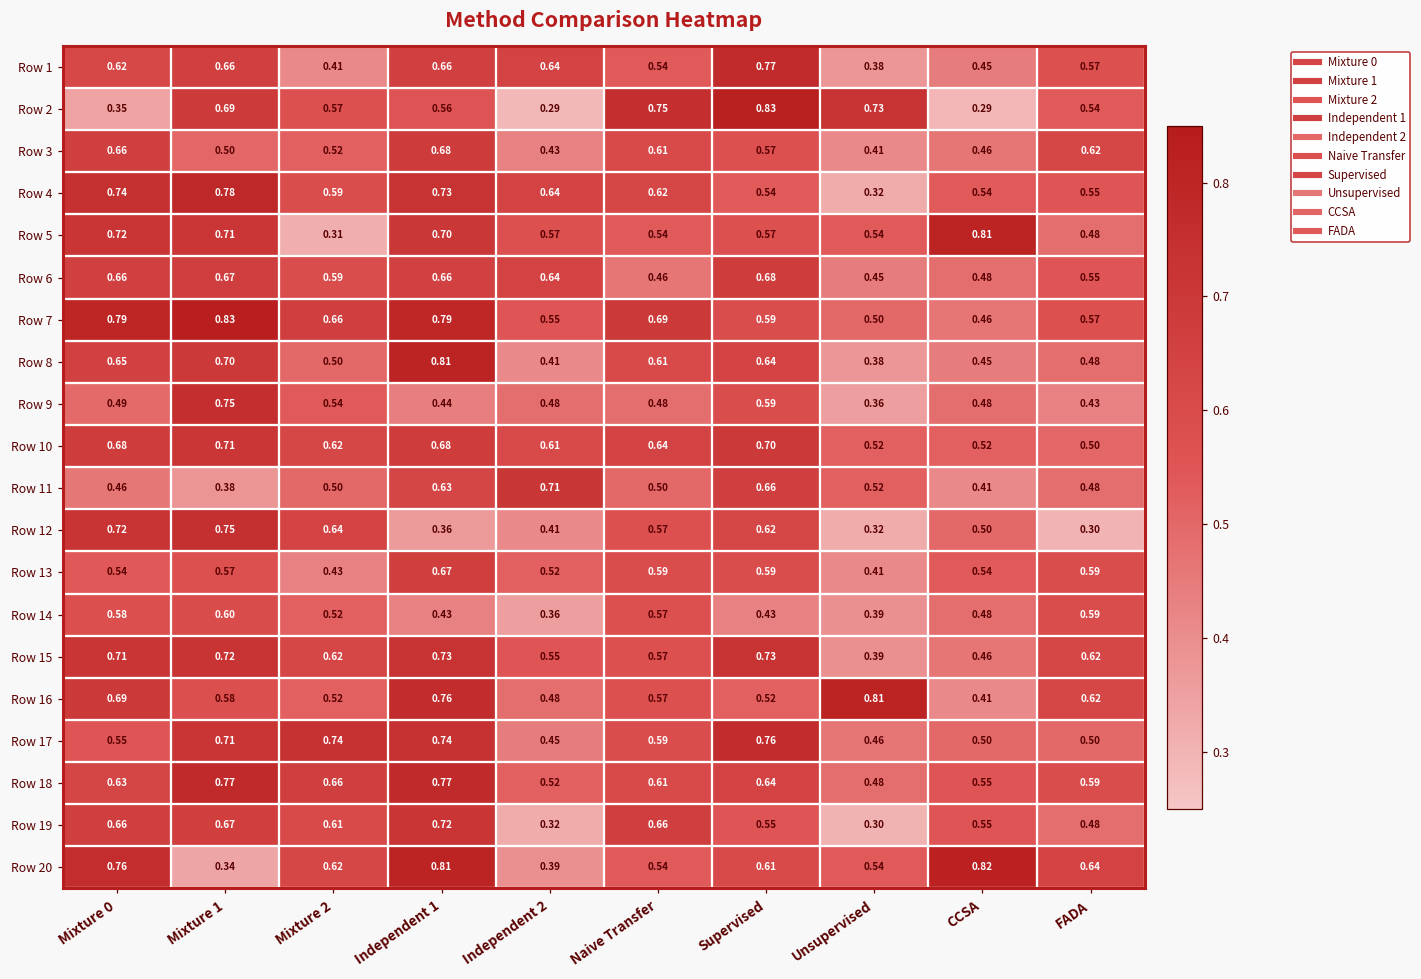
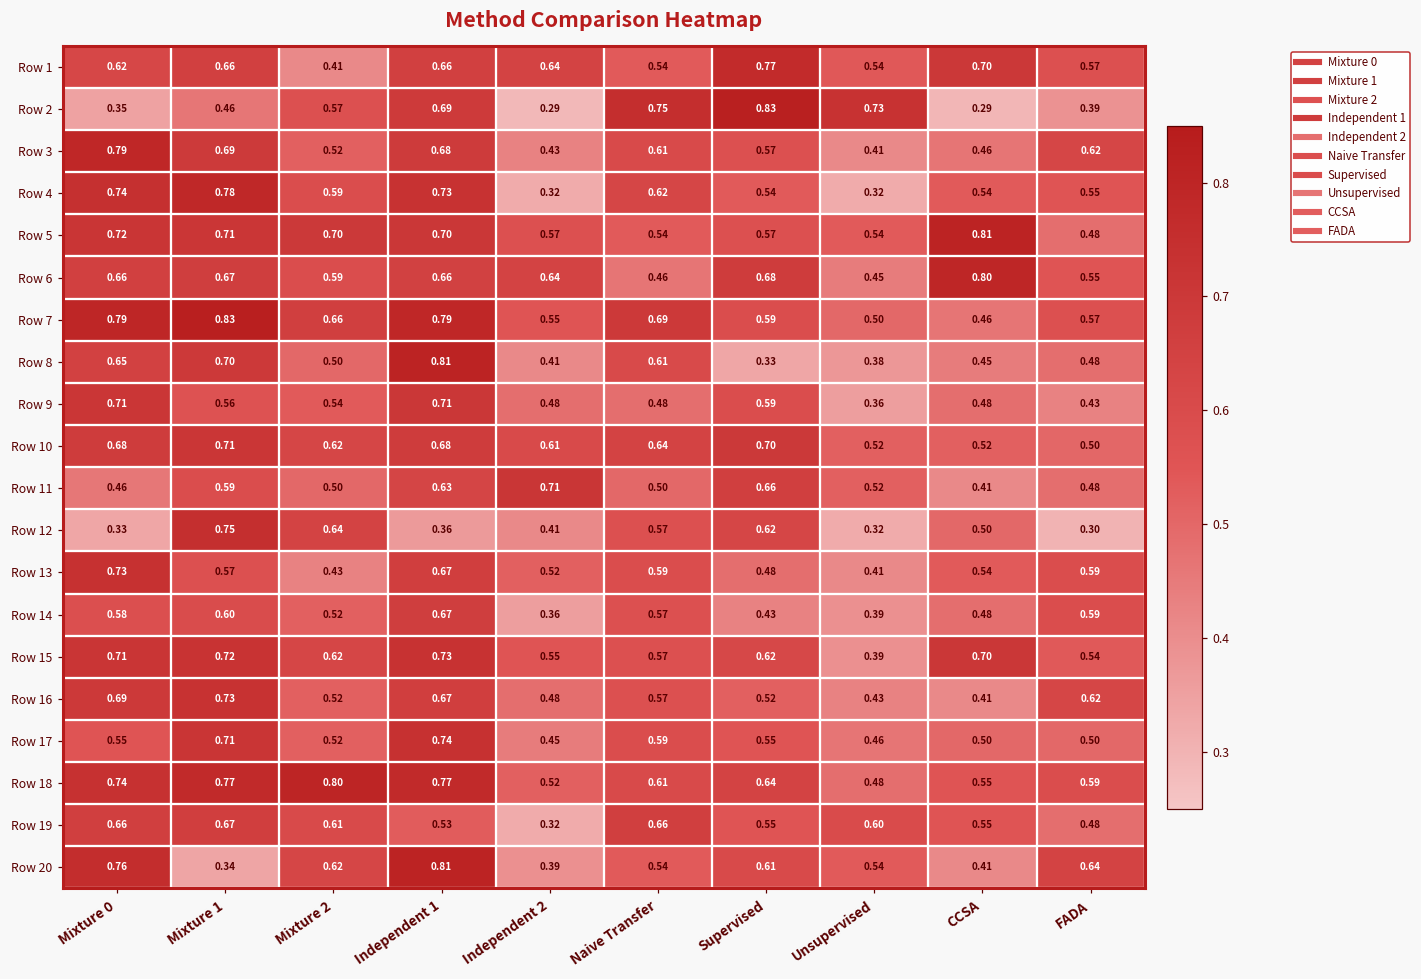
  {
    "Row 1": {
      "Mixture 0": 0.62,
      "Mixture 1": 0.66,
      "Mixture 2": 0.41,
      "Independent 1": 0.66,
      "Independent 2": 0.64,
      "Naive Transfer": 0.54,
      "Supervised": 0.77,
-     "Unsupervised": 0.38,
-     "CCSA": 0.45,
+     "Unsupervised": 0.54,
+     "CCSA": 0.70,
      "FADA": 0.57
    },
    "Row 2": {
      "Mixture 0": 0.35,
-     "Mixture 1": 0.69,
+     "Mixture 1": 0.46,
      "Mixture 2": 0.57,
-     "Independent 1": 0.56,
+     "Independent 1": 0.69,
      "Independent 2": 0.29,
      "Naive Transfer": 0.75,
      "Supervised": 0.83,
      "Unsupervised": 0.73,
      "CCSA": 0.29,
-     "FADA": 0.54
+     "FADA": 0.39
    },
    "Row 3": {
-     "Mixture 0": 0.66,
-     "Mixture 1": 0.50,
+     "Mixture 0": 0.79,
+     "Mixture 1": 0.69,
      "Mixture 2": 0.52,
      "Independent 1": 0.68,
      "Independent 2": 0.43,
      "Naive Transfer": 0.61,
      "Supervised": 0.57,
      "Unsupervised": 0.41,
      "CCSA": 0.46,
      "FADA": 0.62
    },
    "Row 4": {
      "Mixture 0": 0.74,
      "Mixture 1": 0.78,
      "Mixture 2": 0.59,
      "Independent 1": 0.73,
-     "Independent 2": 0.64,
+     "Independent 2": 0.32,
      "Naive Transfer": 0.62,
      "Supervised": 0.54,
      "Unsupervised": 0.32,
      "CCSA": 0.54,
      "FADA": 0.55
    },
    "Row 5": {
      "Mixture 0": 0.72,
      "Mixture 1": 0.71,
-     "Mixture 2": 0.31,
+     "Mixture 2": 0.70,
      "Independent 1": 0.70,
      "Independent 2": 0.57,
      "Naive Transfer": 0.54,
      "Supervised": 0.57,
      "Unsupervised": 0.54,
      "CCSA": 0.81,
      "FADA": 0.48
    },
    "Row 6": {
      "Mixture 0": 0.66,
      "Mixture 1": 0.67,
      "Mixture 2": 0.59,
      "Independent 1": 0.66,
      "Independent 2": 0.64,
      "Naive Transfer": 0.46,
      "Supervised": 0.68,
      "Unsupervised": 0.45,
-     "CCSA": 0.48,
+     "CCSA": 0.80,
      "FADA": 0.55
    },
    "Row 7": {
      "Mixture 0": 0.79,
      "Mixture 1": 0.83,
      "Mixture 2": 0.66,
      "Independent 1": 0.79,
      "Independent 2": 0.55,
      "Naive Transfer": 0.69,
      "Supervised": 0.59,
      "Unsupervised": 0.50,
      "CCSA": 0.46,
      "FADA": 0.57
    },
    "Row 8": {
      "Mixture 0": 0.65,
      "Mixture 1": 0.70,
      "Mixture 2": 0.50,
      "Independent 1": 0.81,
      "Independent 2": 0.41,
      "Naive Transfer": 0.61,
-     "Supervised": 0.64,
+     "Supervised": 0.33,
      "Unsupervised": 0.38,
      "CCSA": 0.45,
      "FADA": 0.48
    },
    "Row 9": {
-     "Mixture 0": 0.49,
-     "Mixture 1": 0.75,
+     "Mixture 0": 0.71,
+     "Mixture 1": 0.56,
      "Mixture 2": 0.54,
-     "Independent 1": 0.44,
+     "Independent 1": 0.71,
      "Independent 2": 0.48,
      "Naive Transfer": 0.48,
      "Supervised": 0.59,
      "Unsupervised": 0.36,
      "CCSA": 0.48,
      "FADA": 0.43
    },
    "Row 10": {
      "Mixture 0": 0.68,
      "Mixture 1": 0.71,
      "Mixture 2": 0.62,
      "Independent 1": 0.68,
      "Independent 2": 0.61,
      "Naive Transfer": 0.64,
      "Supervised": 0.70,
      "Unsupervised": 0.52,
      "CCSA": 0.52,
      "FADA": 0.50
    },
    "Row 11": {
      "Mixture 0": 0.46,
-     "Mixture 1": 0.38,
+     "Mixture 1": 0.59,
      "Mixture 2": 0.50,
      "Independent 1": 0.63,
      "Independent 2": 0.71,
      "Naive Transfer": 0.50,
      "Supervised": 0.66,
      "Unsupervised": 0.52,
      "CCSA": 0.41,
      "FADA": 0.48
    },
    "Row 12": {
-     "Mixture 0": 0.72,
+     "Mixture 0": 0.33,
      "Mixture 1": 0.75,
      "Mixture 2": 0.64,
      "Independent 1": 0.36,
      "Independent 2": 0.41,
      "Naive Transfer": 0.57,
      "Supervised": 0.62,
      "Unsupervised": 0.32,
      "CCSA": 0.50,
      "FADA": 0.30
    },
    "Row 13": {
-     "Mixture 0": 0.54,
+     "Mixture 0": 0.73,
      "Mixture 1": 0.57,
      "Mixture 2": 0.43,
      "Independent 1": 0.67,
      "Independent 2": 0.52,
      "Naive Transfer": 0.59,
-     "Supervised": 0.59,
+     "Supervised": 0.48,
      "Unsupervised": 0.41,
      "CCSA": 0.54,
      "FADA": 0.59
    },
    "Row 14": {
      "Mixture 0": 0.58,
      "Mixture 1": 0.60,
      "Mixture 2": 0.52,
-     "Independent 1": 0.43,
+     "Independent 1": 0.67,
      "Independent 2": 0.36,
      "Naive Transfer": 0.57,
      "Supervised": 0.43,
      "Unsupervised": 0.39,
      "CCSA": 0.48,
      "FADA": 0.59
    },
    "Row 15": {
      "Mixture 0": 0.71,
      "Mixture 1": 0.72,
      "Mixture 2": 0.62,
      "Independent 1": 0.73,
      "Independent 2": 0.55,
      "Naive Transfer": 0.57,
-     "Supervised": 0.73,
+     "Supervised": 0.62,
      "Unsupervised": 0.39,
-     "CCSA": 0.46,
-     "FADA": 0.62
+     "CCSA": 0.70,
+     "FADA": 0.54
    },
    "Row 16": {
      "Mixture 0": 0.69,
-     "Mixture 1": 0.58,
+     "Mixture 1": 0.73,
      "Mixture 2": 0.52,
-     "Independent 1": 0.76,
+     "Independent 1": 0.67,
      "Independent 2": 0.48,
      "Naive Transfer": 0.57,
      "Supervised": 0.52,
-     "Unsupervised": 0.81,
+     "Unsupervised": 0.43,
      "CCSA": 0.41,
      "FADA": 0.62
    },
    "Row 17": {
      "Mixture 0": 0.55,
      "Mixture 1": 0.71,
-     "Mixture 2": 0.74,
+     "Mixture 2": 0.52,
      "Independent 1": 0.74,
      "Independent 2": 0.45,
      "Naive Transfer": 0.59,
-     "Supervised": 0.76,
+     "Supervised": 0.55,
      "Unsupervised": 0.46,
      "CCSA": 0.50,
      "FADA": 0.50
    },
    "Row 18": {
-     "Mixture 0": 0.63,
+     "Mixture 0": 0.74,
      "Mixture 1": 0.77,
-     "Mixture 2": 0.66,
+     "Mixture 2": 0.80,
      "Independent 1": 0.77,
      "Independent 2": 0.52,
      "Naive Transfer": 0.61,
      "Supervised": 0.64,
      "Unsupervised": 0.48,
      "CCSA": 0.55,
      "FADA": 0.59
    },
    "Row 19": {
      "Mixture 0": 0.66,
      "Mixture 1": 0.67,
      "Mixture 2": 0.61,
-     "Independent 1": 0.72,
+     "Independent 1": 0.53,
      "Independent 2": 0.32,
      "Naive Transfer": 0.66,
      "Supervised": 0.55,
-     "Unsupervised": 0.30,
+     "Unsupervised": 0.60,
      "CCSA": 0.55,
      "FADA": 0.48
    },
    "Row 20": {
      "Mixture 0": 0.76,
      "Mixture 1": 0.34,
      "Mixture 2": 0.62,
      "Independent 1": 0.81,
      "Independent 2": 0.39,
      "Naive Transfer": 0.54,
      "Supervised": 0.61,
      "Unsupervised": 0.54,
-     "CCSA": 0.82,
+     "CCSA": 0.41,
      "FADA": 0.64
    }
  }
